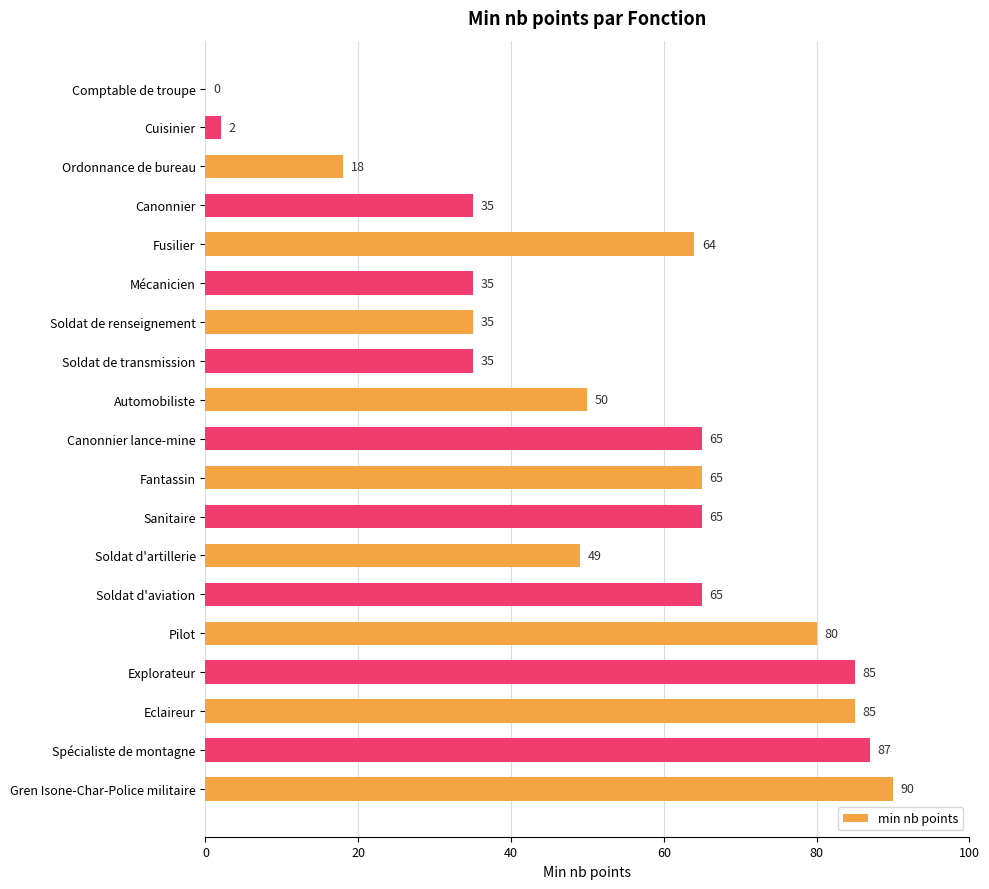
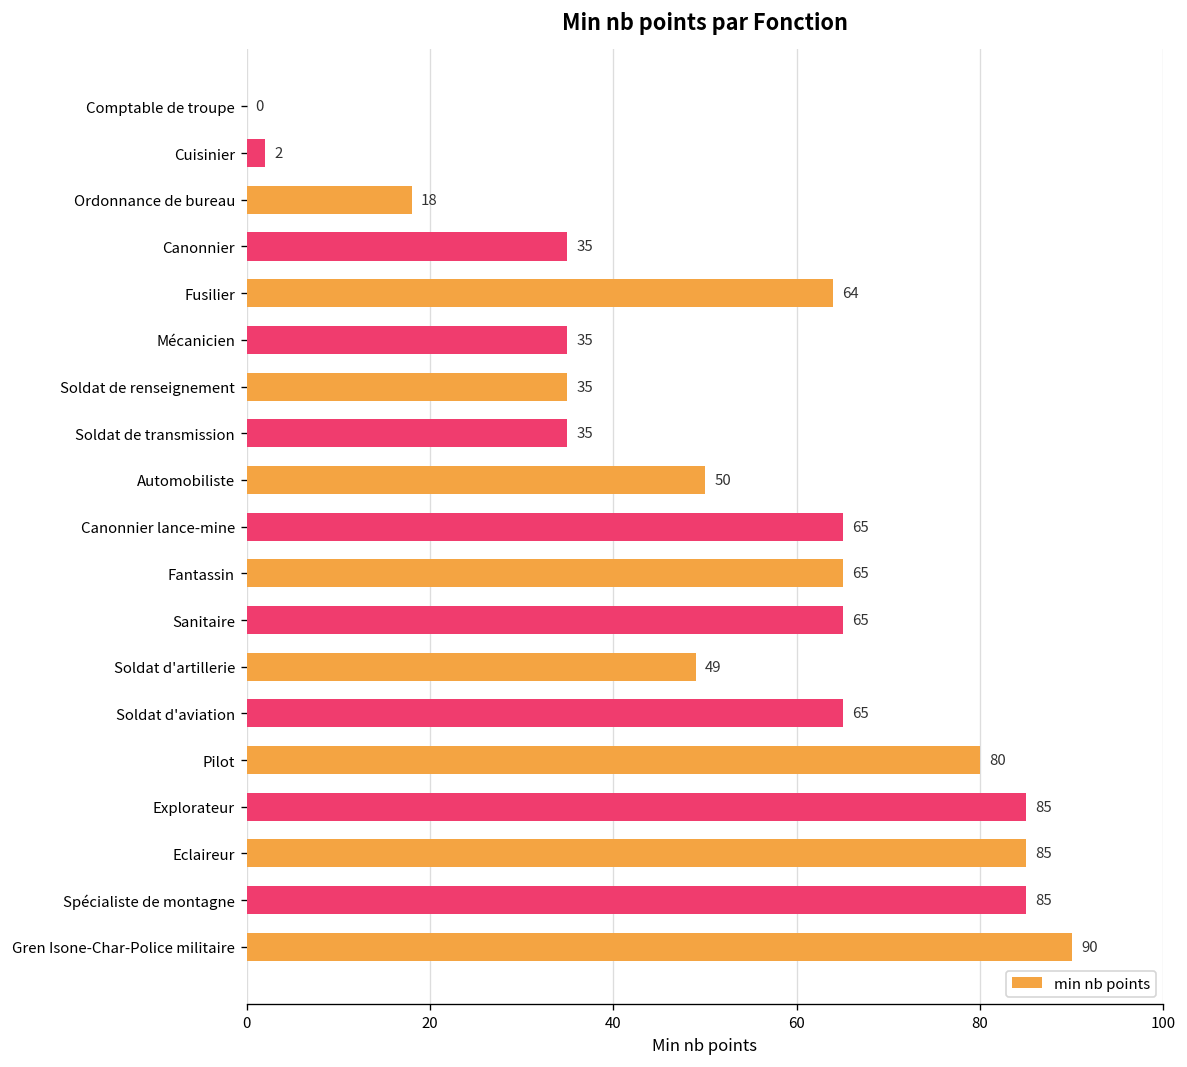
  {
    "Comptable de troupe": 0,
    "Cuisinier": 2,
    "Ordonnance de bureau": 18,
    "Canonnier": 35,
    "Fusilier": 64,
    "Mécanicien": 35,
    "Soldat de renseignement": 35,
    "Soldat de transmission": 35,
    "Automobiliste": 50,
    "Canonnier lance-mine": 65,
    "Fantassin": 65,
    "Sanitaire": 65,
    "Soldat d'artillerie": 49,
    "Soldat d'aviation": 65,
    "Pilot": 80,
    "Explorateur": 85,
    "Eclaireur": 85,
-   "Spécialiste de montagne": 87,
+   "Spécialiste de montagne": 85,
    "Gren Isone-Char-Police militaire": 90
  }
